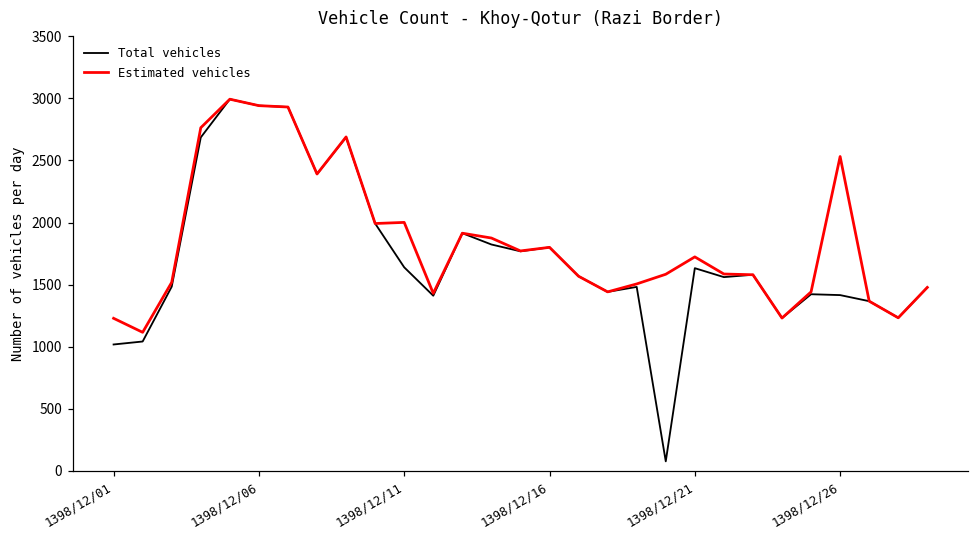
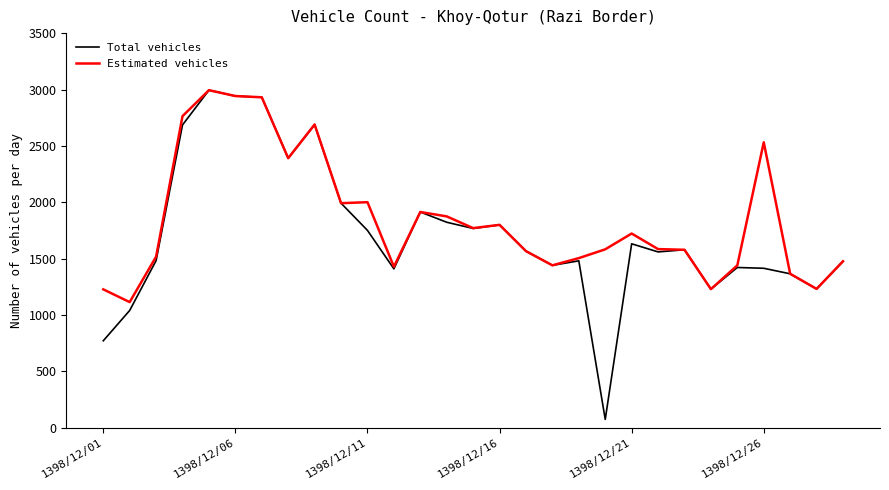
  {
    "Total vehicles": {
-     "1398/12/01": 1020,
-     "1398/12/11": 1640,
+     "1398/12/01": 770,
+     "1398/12/11": 1750,
      "1398/12/21": 1630,
      "1398/12/26": 1420
    },
    "Estimated vehicles": {
      "1398/12/01": 1230,
      "1398/12/11": 2000,
      "1398/12/21": 1720,
      "1398/12/26": 2530
    }
  }
